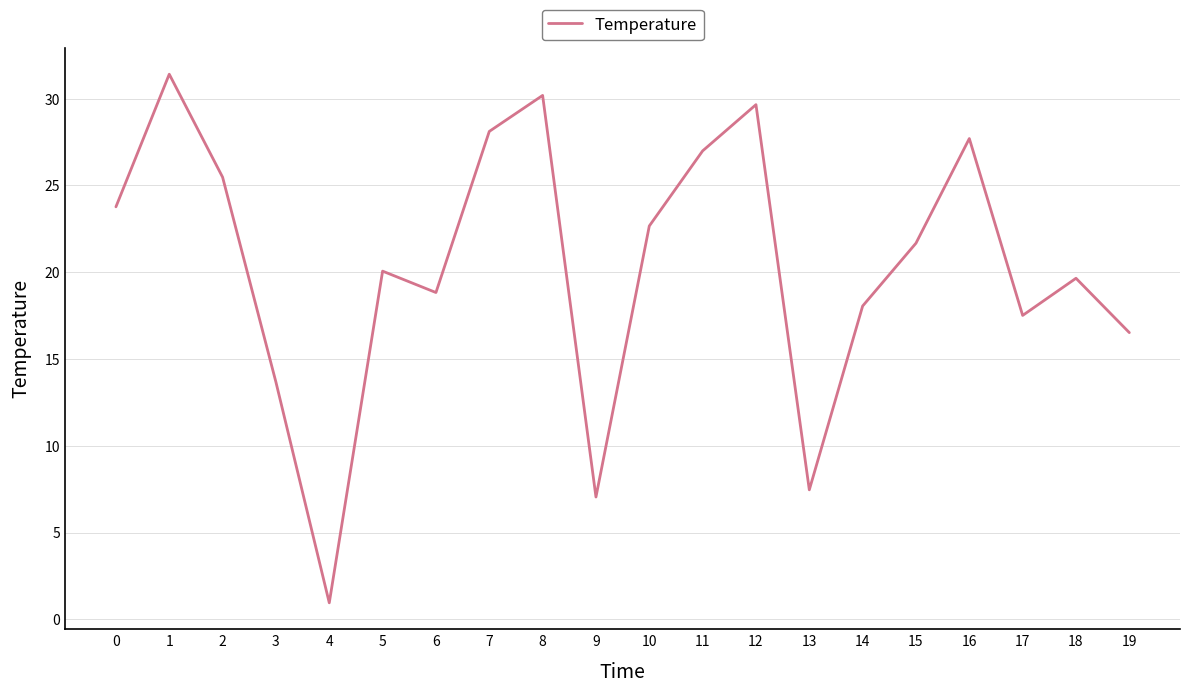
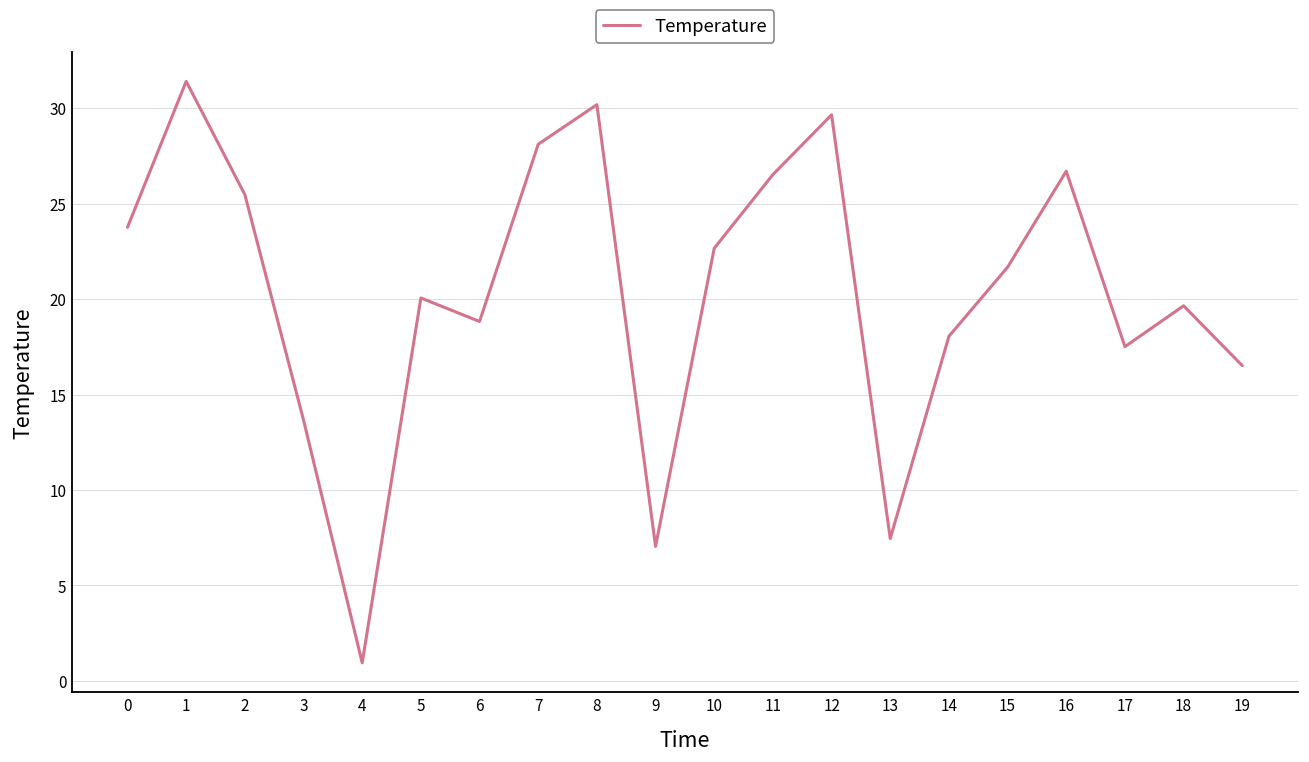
  {
    "0": 23.8,
    "1": 31.4,
    "2": 25.5,
    "3": 13.7,
    "4": 0.9,
    "5": 20.1,
    "6": 18.8,
    "7": 28.1,
    "8": 30.2,
    "9": 7.0,
    "10": 22.7,
-   "11": 27.0,
+   "11": 26.5,
    "12": 29.7,
    "13": 7.5,
    "14": 18.1,
    "15": 21.7,
-   "16": 27.7,
+   "16": 26.7,
    "17": 17.5,
    "18": 19.7,
    "19": 16.5
  }
